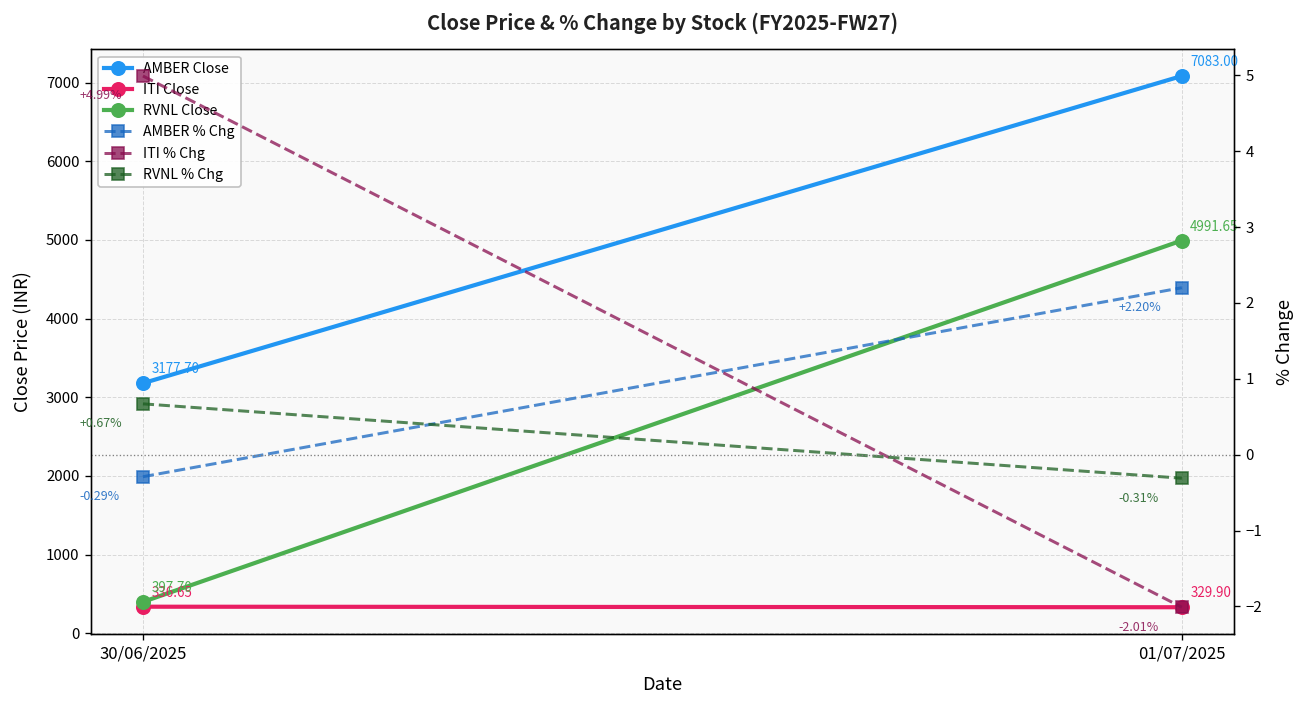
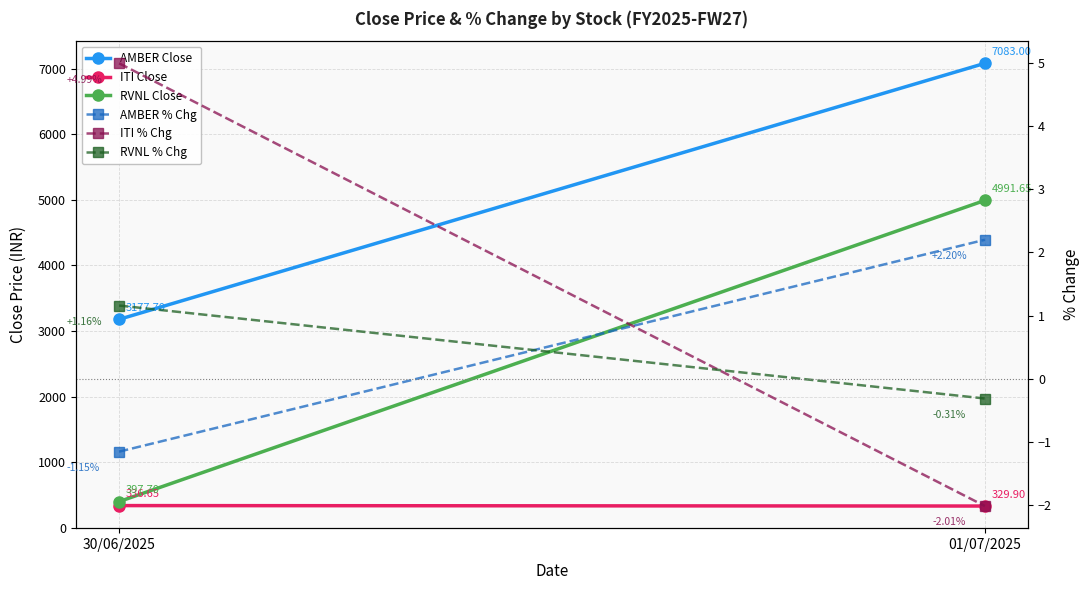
  {
    "AMBER Close": {
      "30/06/2025": "3177.70",
      "01/07/2025": "7083.00"
    },
    "ITI Close": {
      "01/07/2025": "329.90"
    },
    "RVNL Close": {
      "01/07/2025": "4991.65"
    },
    "AMBER % Chg": {
-     "30/06/2025": "-0.29%",
+     "30/06/2025": "-1.15%",
      "01/07/2025": "+2.20%"
    },
    "ITI % Chg": {
      "01/07/2025": "-2.01%"
    },
    "RVNL % Chg": {
-     "30/06/2025": "+0.67%",
+     "30/06/2025": "+1.16%",
      "01/07/2025": "-0.31%"
    }
  }
